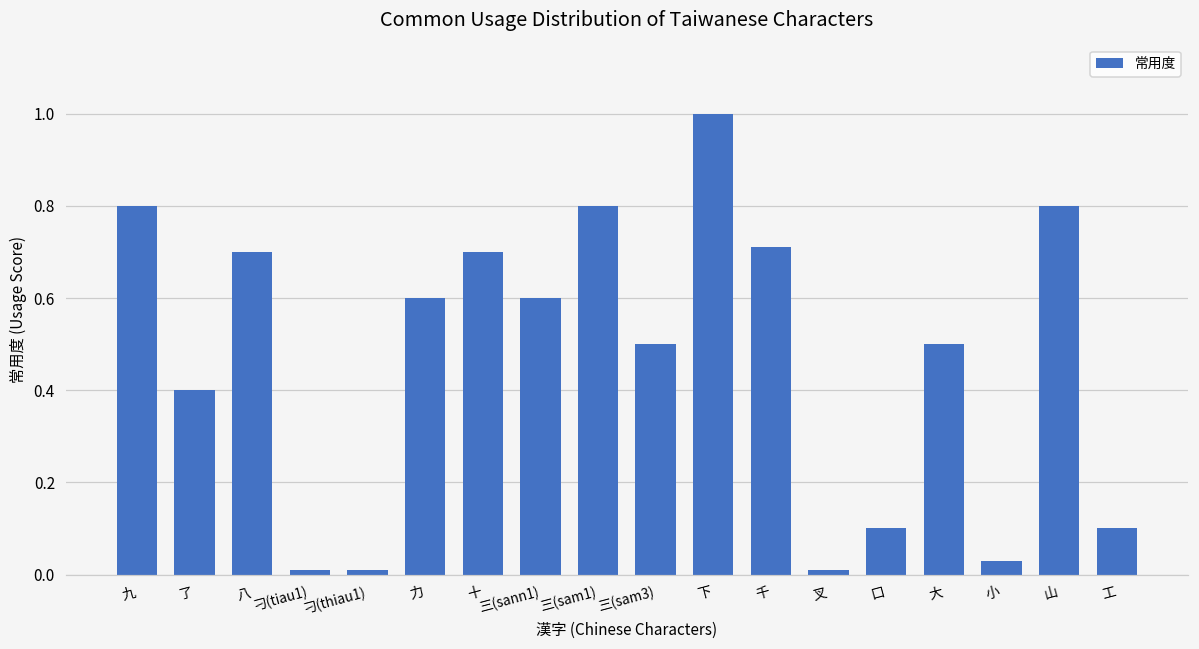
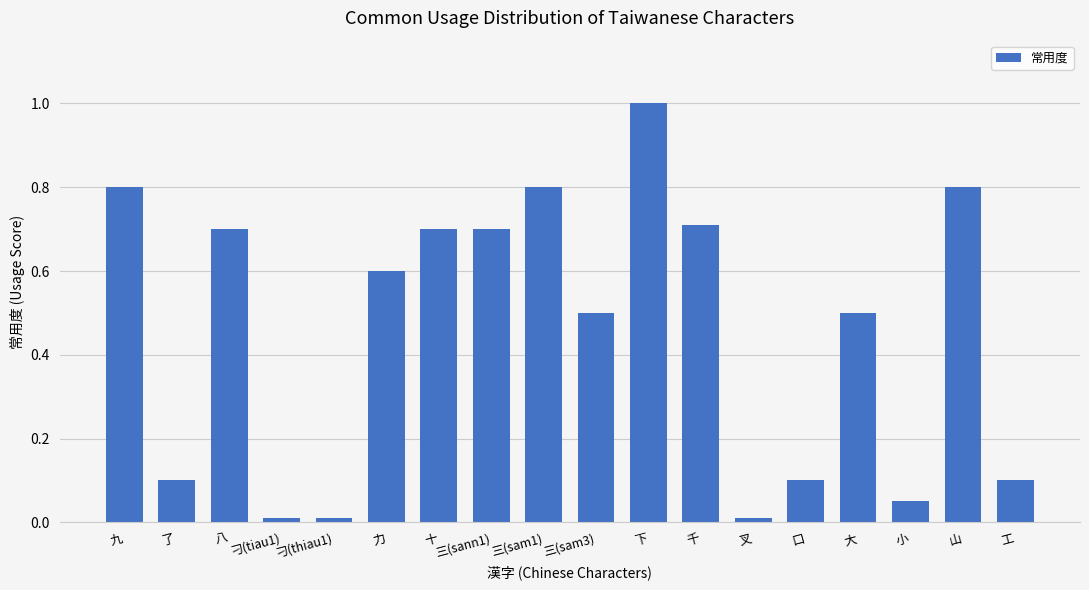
  {
    "九": 0.80,
-   "了": 0.4,
+   "了": 0.1,
    "八": 0.70,
    "刁(tiau1)": 0.01,
    "刁(thiau1)": 0.01,
    "力": 0.60,
    "十": 0.70,
-   "三(sann1)": 0.6,
+   "三(sann1)": 0.7,
    "三(sam1)": 0.80,
    "三(sam3)": 0.50,
    "下": 1.00,
    "千": 0.71,
    "叉": 0.01,
    "口": 0.10,
    "大": 0.50,
-   "小": 0.03,
+   "小": 0.05,
    "山": 0.80,
    "工": 0.10
  }
